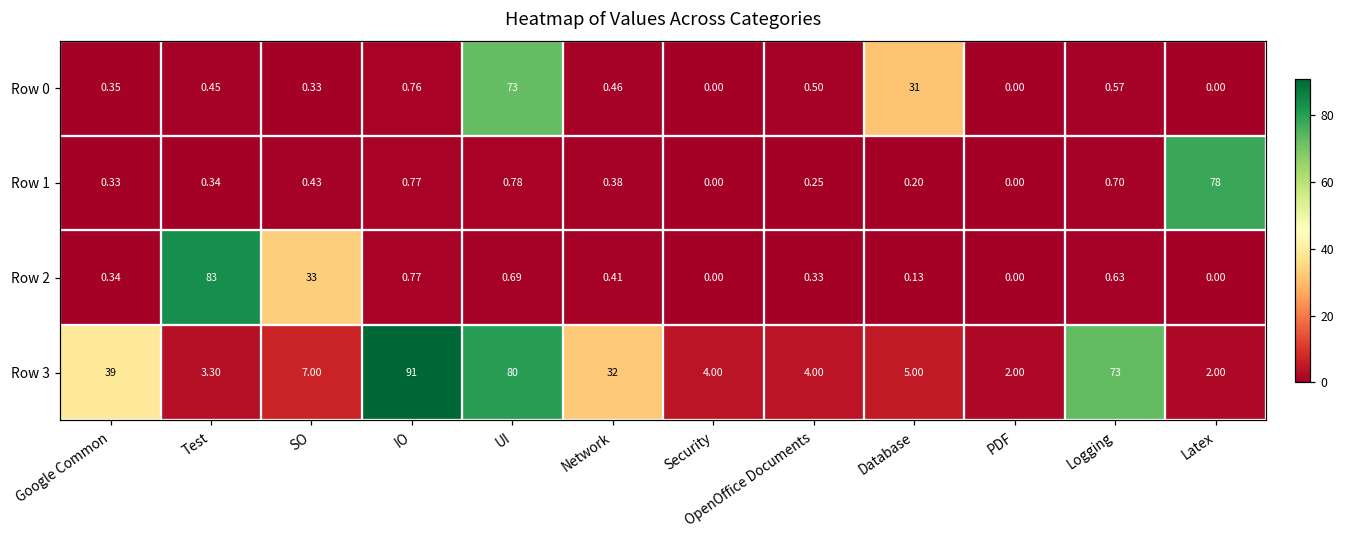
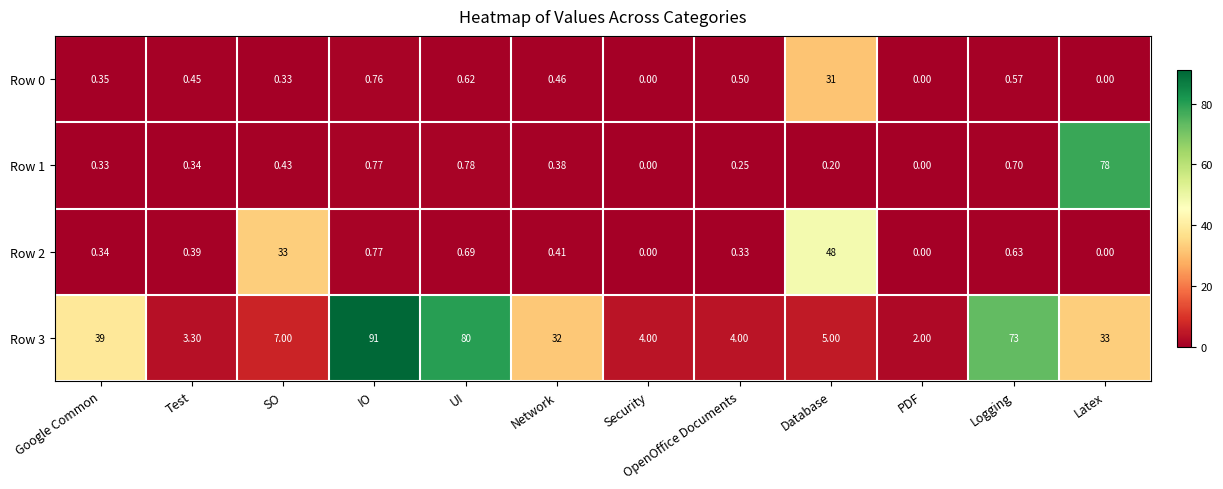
  {
    "Row 0": {
      "Google Common": 0.35,
      "Test": 0.45,
      "SO": 0.33,
      "IO": 0.76,
-     "UI": 73,
+     "UI": 0.62,
      "Network": 0.46,
      "Security": 0.00,
      "OpenOffice Documents": 0.50,
      "Database": 31,
      "PDF": 0.00,
      "Logging": 0.57,
      "Latex": 0.00
    },
    "Row 1": {
      "Google Common": 0.33,
      "Test": 0.34,
      "SO": 0.43,
      "IO": 0.77,
      "UI": 0.78,
      "Network": 0.38,
      "Security": 0.00,
      "OpenOffice Documents": 0.25,
      "Database": 0.20,
      "PDF": 0.00,
      "Logging": 0.70,
      "Latex": 78
    },
    "Row 2": {
      "Google Common": 0.34,
-     "Test": 83,
+     "Test": 0.39,
      "SO": 33,
      "IO": 0.77,
      "UI": 0.69,
      "Network": 0.41,
      "Security": 0.00,
      "OpenOffice Documents": 0.33,
-     "Database": 0.13,
+     "Database": 48,
      "PDF": 0.00,
      "Logging": 0.63,
      "Latex": 0.00
    },
    "Row 3": {
      "Google Common": 39,
      "Test": 3.30,
      "SO": 7.00,
      "IO": 91,
      "UI": 80,
      "Network": 32,
      "Security": 4.00,
      "OpenOffice Documents": 4.00,
      "Database": 5.00,
      "PDF": 2.00,
      "Logging": 73,
-     "Latex": 2.00
+     "Latex": 33
    }
  }
